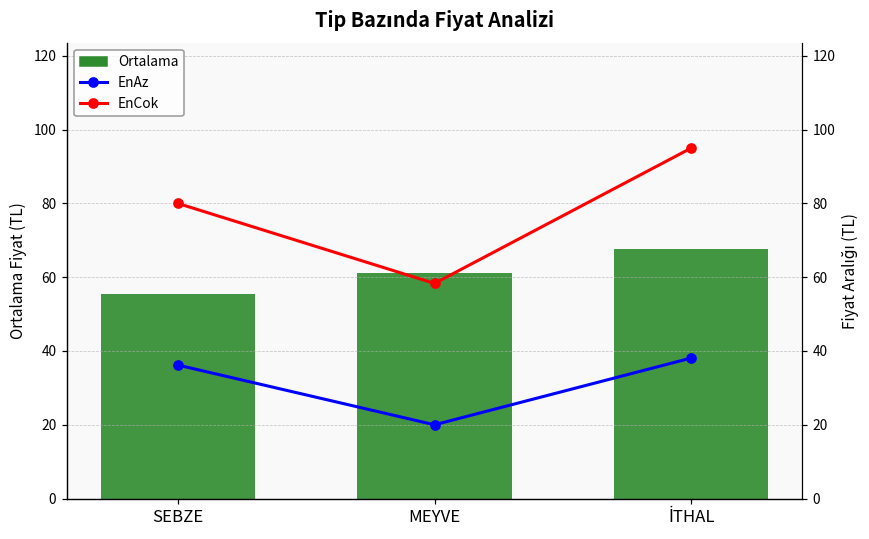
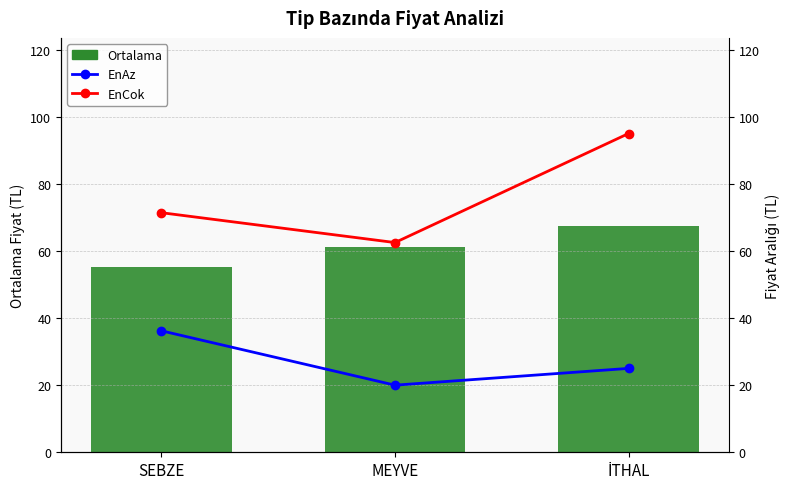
  {
    "Ortalama": {
      "SEBZE": 55,
      "MEYVE": 61,
      "İTHAL": 68
    },
    "EnAz": {
      "SEBZE": 36,
      "MEYVE": 20,
-     "İTHAL": 38
+     "İTHAL": 25
    },
    "EnCok": {
-     "SEBZE": 80,
-     "MEYVE": 58,
+     "SEBZE": 71,
+     "MEYVE": 63,
      "İTHAL": 95
    }
  }
